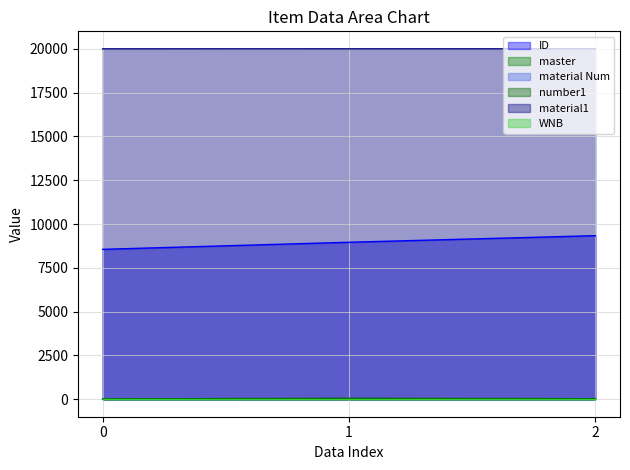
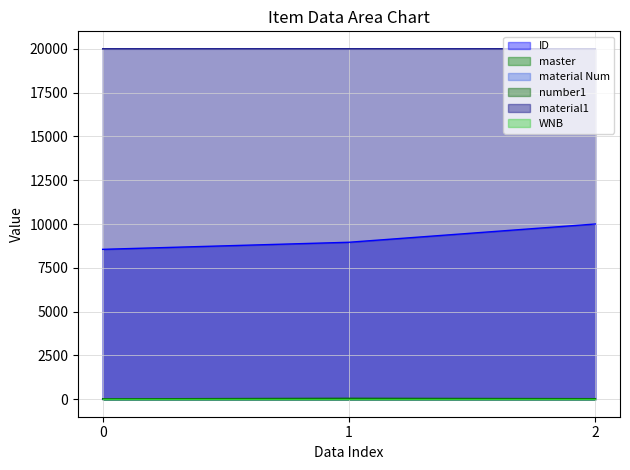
  {
    "ID": {
      "0": 8600,
      "1": 9000,
-     "2": 9300
+     "2": 10000
    },
    "material1": {
      "0": 20000,
      "1": 20000
    }
  }
